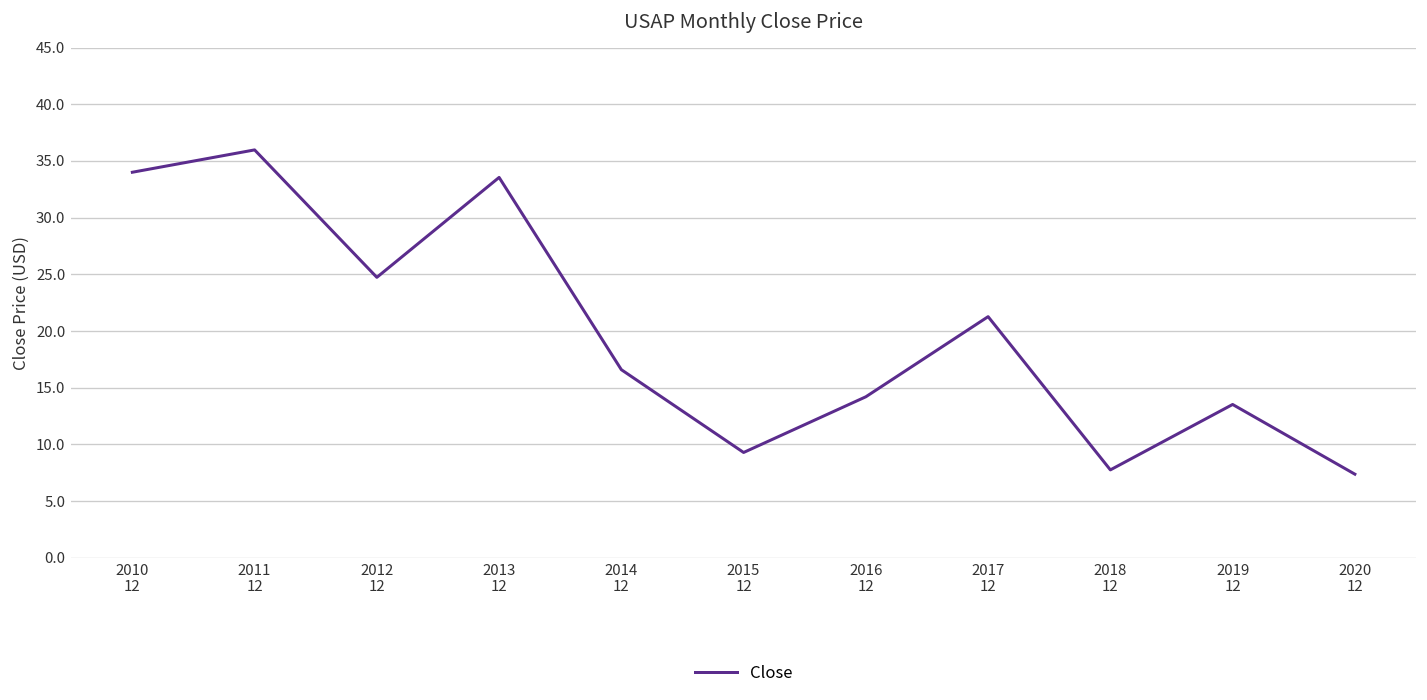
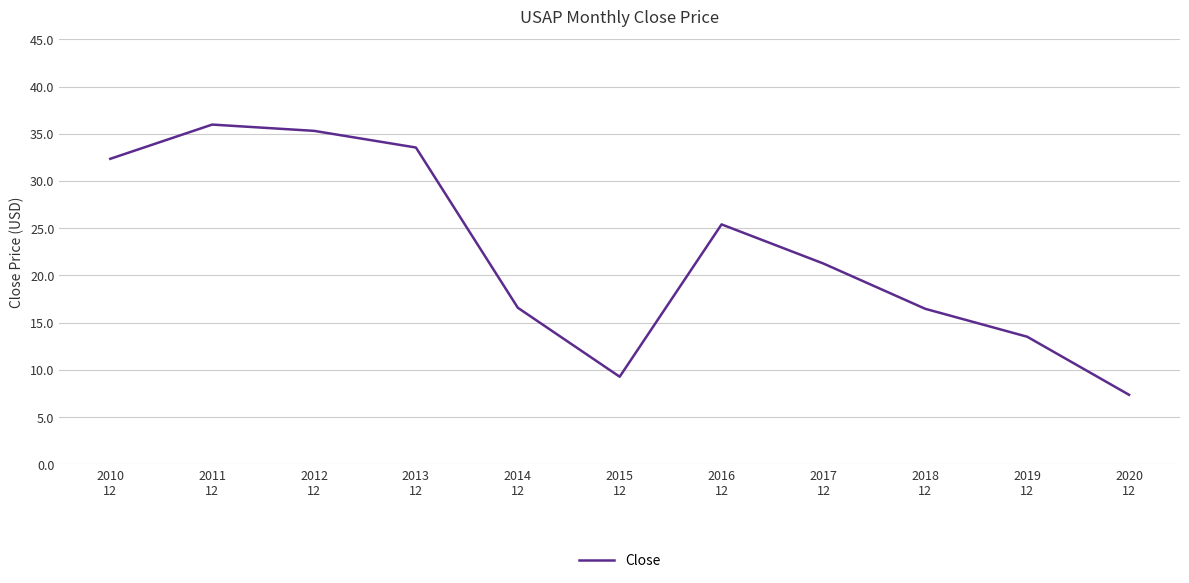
  {
-   "2010 12": 34,
+   "2010 12": 32,
    "2011 12": 36,
-   "2012 12": 25,
+   "2012 12": 35,
    "2013 12": 34,
    "2014 12": 17,
    "2015 12": 9,
-   "2016 12": 14,
+   "2016 12": 25,
    "2017 12": 21,
-   "2018 12": 8,
+   "2018 12": 16,
    "2019 12": 14,
    "2020 12": 7
  }
